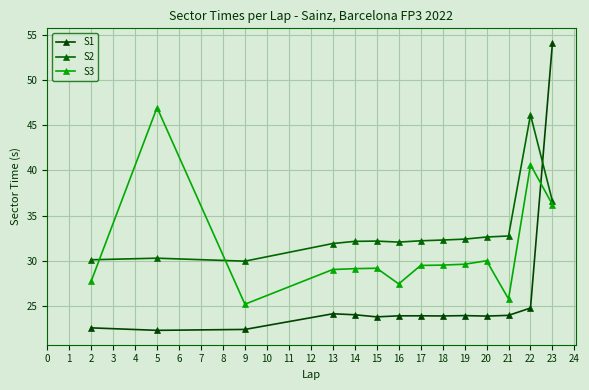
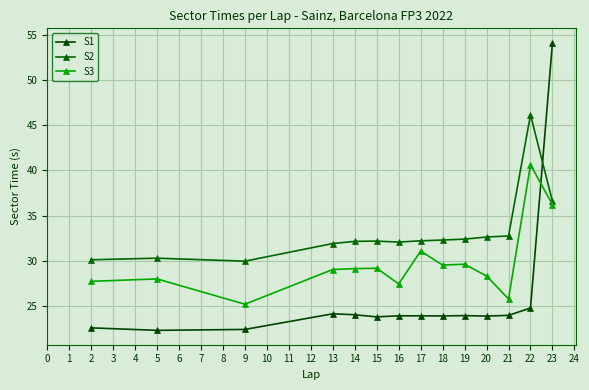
  {
    "S3": {
      "2": 28,
-     "5": 47,
+     "5": 28,
      "9": 25,
      "13": 29,
      "14": 29,
      "15": 29,
      "16": 27,
-     "17": 30,
+     "17": 31,
      "18": 30,
      "19": 30,
-     "20": 30,
+     "20": 28,
      "21": 26,
      "22": 41,
      "23": 36
    }
  }
